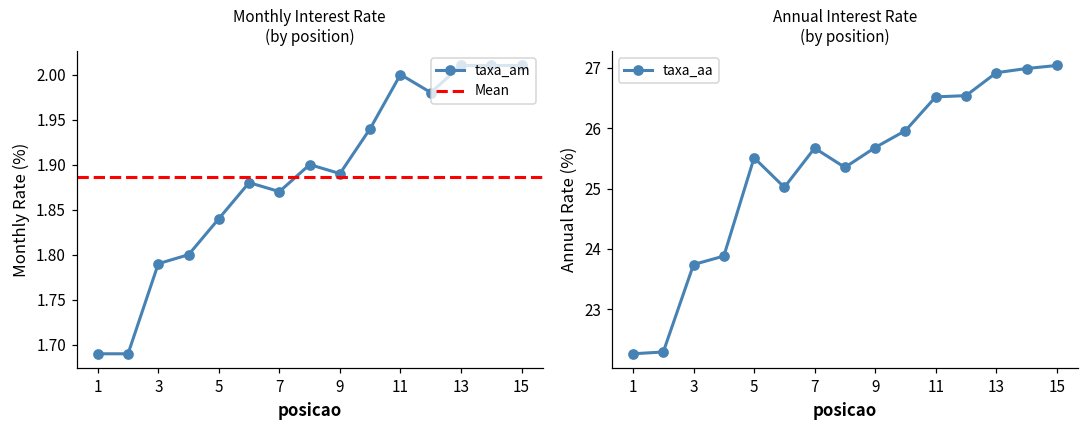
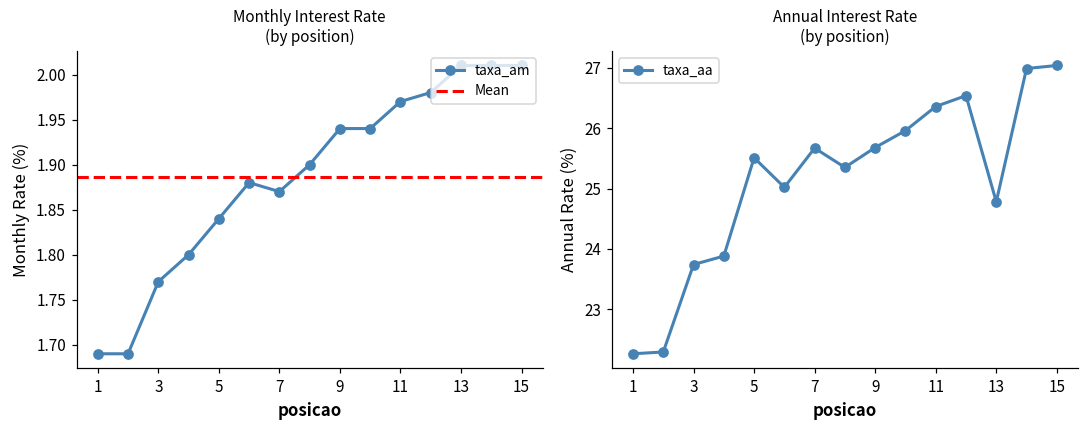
  {
    "Monthly Interest Rate (by position)": {
      "1": 1.69,
-     "3": 1.79,
+     "3": 1.77,
      "5": 1.84,
      "7": 1.87,
-     "9": 1.89,
-     "11": 2.00
+     "9": 1.94,
+     "11": 1.97
    },
    "Annual Interest Rate (by position)": {
      "1": 22.3,
      "3": 23.7,
      "5": 25.5,
      "7": 25.7,
      "9": 25.7,
-     "11": 26.5,
-     "13": 26.9,
+     "11": 26.4,
+     "13": 24.8,
      "15": 27.0
    }
  }
